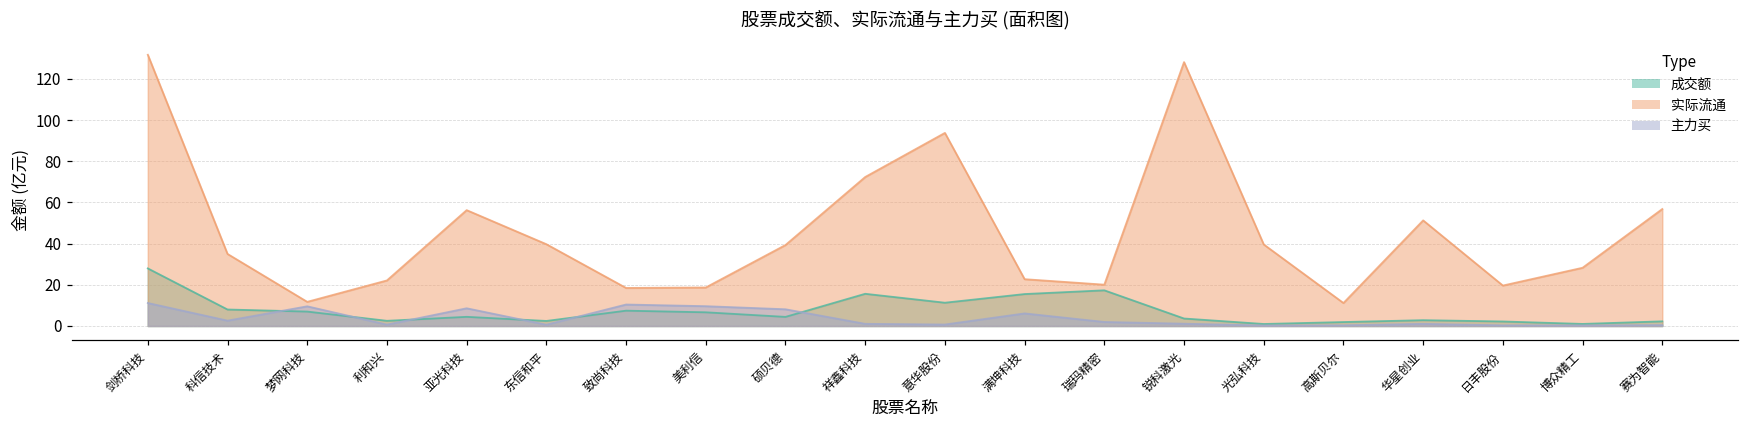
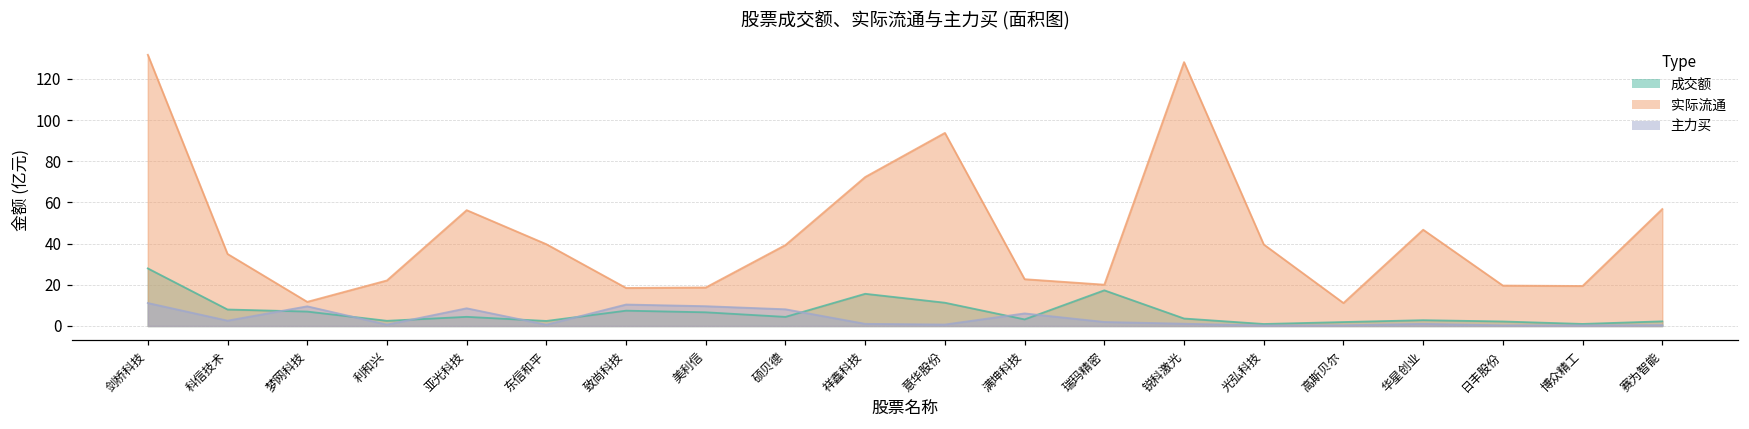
  {
    "成交额": {
      "剑桥科技": 28,
      "科信技术": 8,
      "梦网科技": 7,
      "利和兴": 3,
      "亚光科技": 4,
      "东信和平": 2,
      "致尚科技": 7,
      "美利信": 7,
      "硕贝德": 4,
      "祥鑫科技": 16,
      "意华股份": 11,
-     "满坤科技": 15,
+     "满坤科技": 3,
      "瑞玛精密": 17,
      "锐科激光": 4,
      "高斯贝尔": 2,
      "华星创业": 3,
      "日丰股份": 2,
      "赛为智能": 2
    },
    "实际流通": {
      "剑桥科技": 132,
      "科信技术": 35,
      "梦网科技": 12,
      "利和兴": 22,
      "亚光科技": 56,
      "东信和平": 40,
      "致尚科技": 18,
      "美利信": 19,
      "硕贝德": 39,
      "祥鑫科技": 72,
      "意华股份": 94,
      "满坤科技": 23,
      "瑞玛精密": 20,
      "锐科激光": 128,
      "光弘科技": 40,
      "高斯贝尔": 11,
-     "华星创业": 51,
+     "华星创业": 47,
      "日丰股份": 20,
-     "博众精工": 28,
+     "博众精工": 19,
      "赛为智能": 57
    },
    "主力买": {
      "剑桥科技": 11,
      "科信技术": 3,
      "梦网科技": 10,
      "利和兴": 1,
      "亚光科技": 9,
      "东信和平": 1,
      "致尚科技": 10,
      "美利信": 10,
      "硕贝德": 8,
      "祥鑫科技": 1,
      "意华股份": 1,
      "满坤科技": 6,
      "瑞玛精密": 2,
      "锐科激光": 1,
      "高斯贝尔": 0,
      "华星创业": 1,
      "日丰股份": 0,
      "赛为智能": 0
    }
  }
